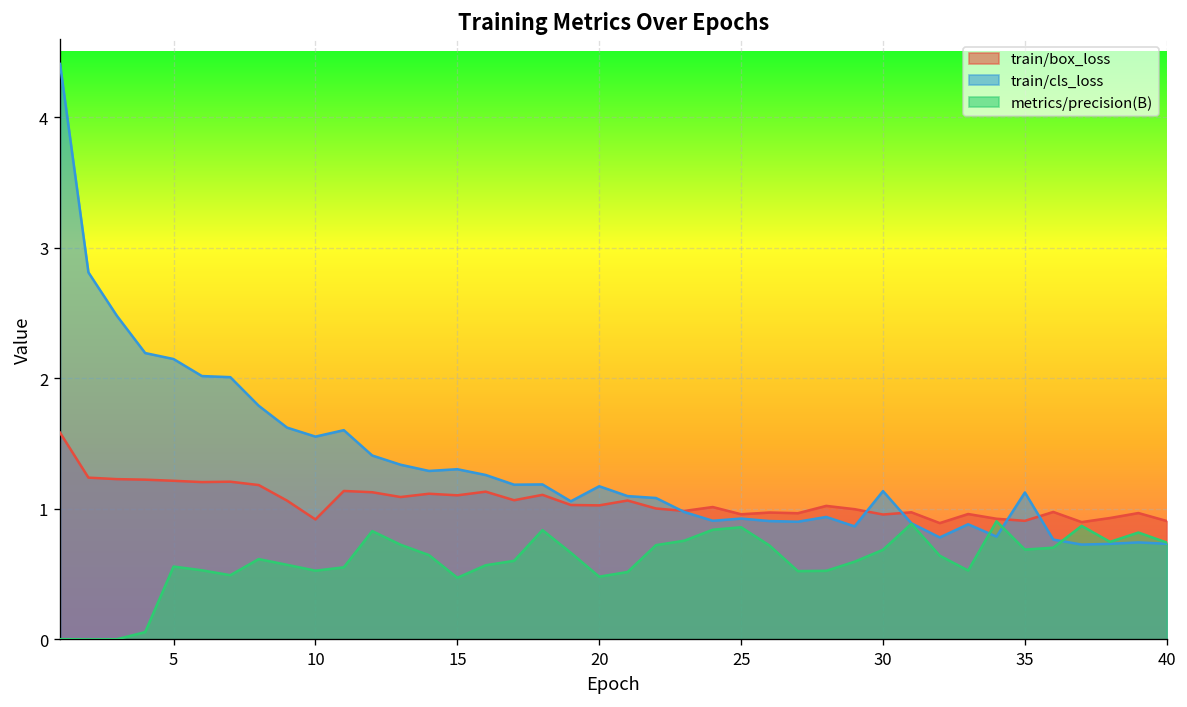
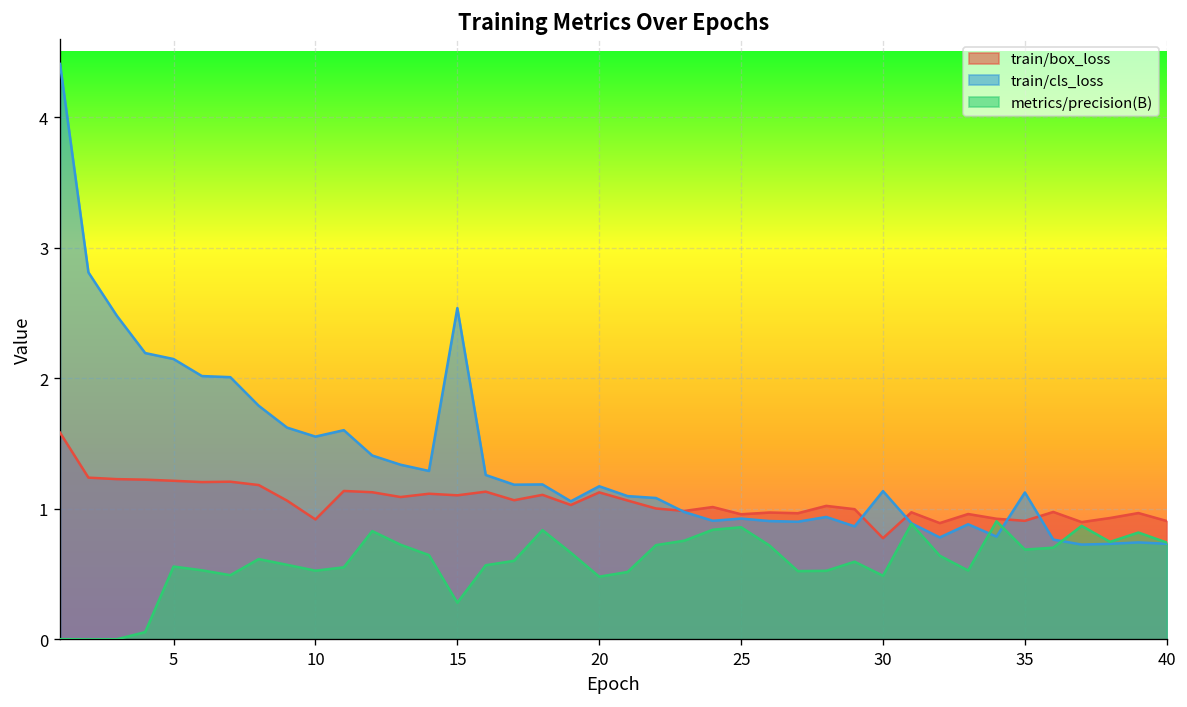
  {
    "train/box_loss": {
      "5": 1.22,
      "10": 0.92,
      "15": 1.10,
-     "20": 1.03,
+     "20": 1.13,
      "25": 0.96,
-     "30": 0.96,
+     "30": 0.78,
      "35": 0.91,
      "40": 0.91
    },
    "train/cls_loss": {
      "5": 2.15,
      "10": 1.55,
-     "15": 1.30,
+     "15": 2.54,
      "20": 1.17,
      "25": 0.93,
      "30": 1.14,
      "35": 1.13
    },
    "metrics/precision(B)": {
      "5": 0.56,
      "10": 0.53,
-     "15": 0.47,
+     "15": 0.28,
      "20": 0.48,
      "25": 0.86,
-     "30": 0.69,
+     "30": 0.49,
      "35": 0.69
    }
  }
